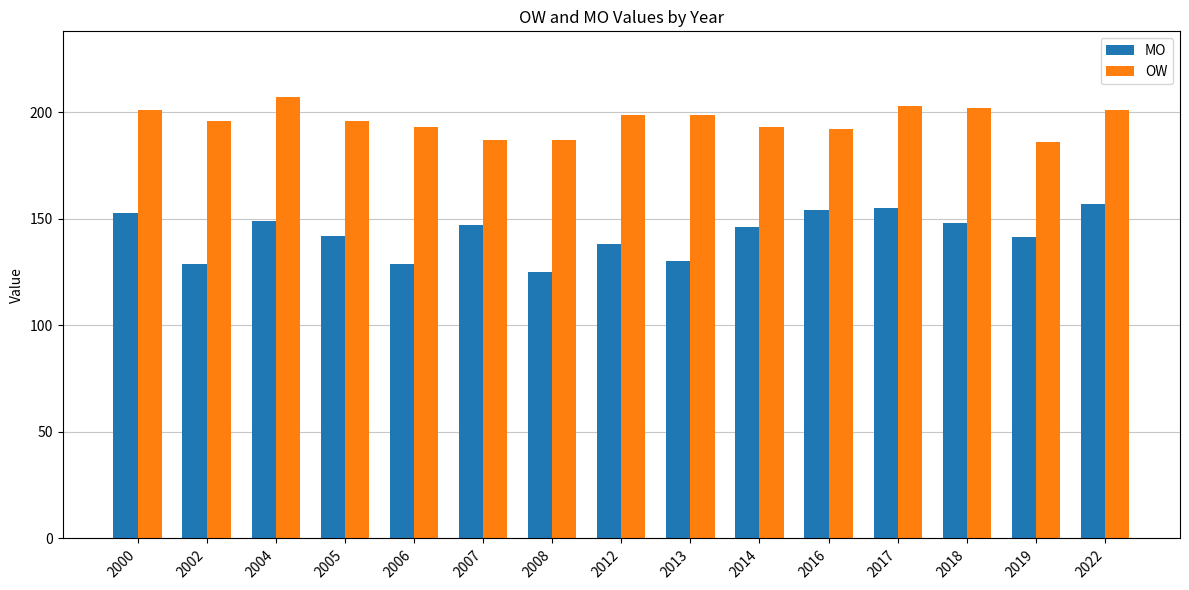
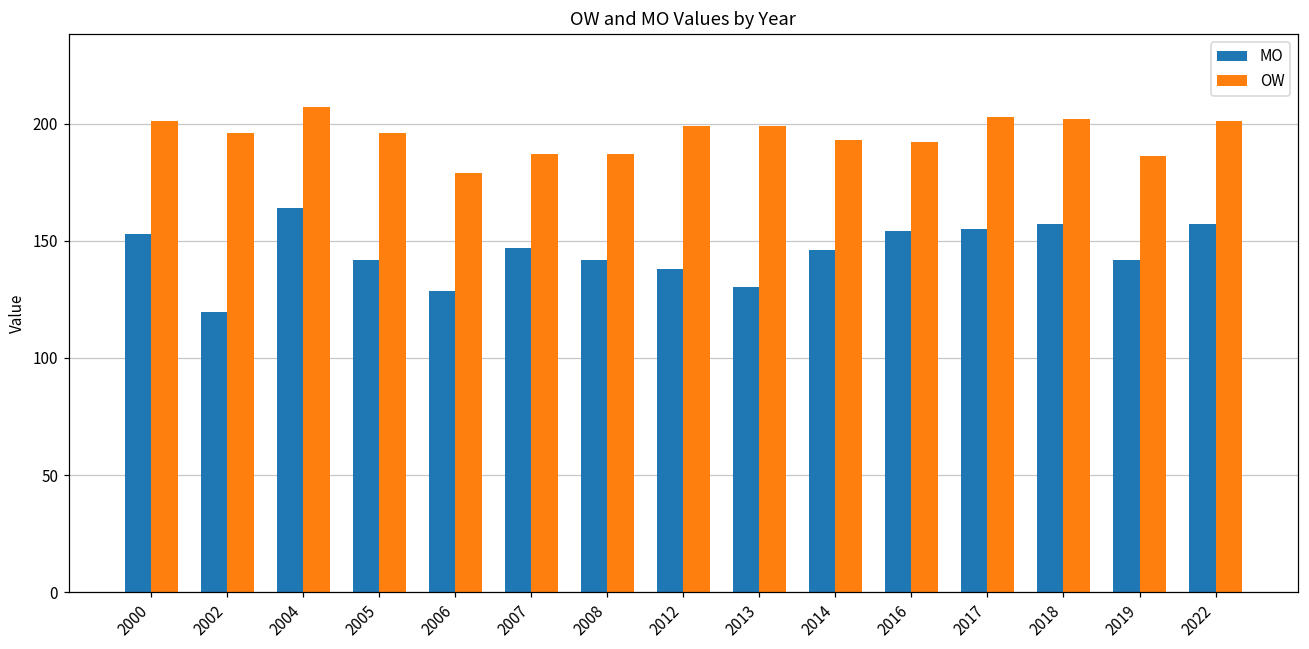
  {
    "MO": {
      "2000": 153,
-     "2002": 129,
-     "2004": 149,
+     "2002": 120,
+     "2004": 164,
      "2005": 142,
      "2006": 129,
      "2007": 147,
-     "2008": 125,
+     "2008": 142,
      "2012": 138,
      "2013": 130,
      "2014": 146,
      "2016": 154,
      "2017": 155,
-     "2018": 148,
+     "2018": 157,
      "2019": 142,
      "2022": 157
    },
    "OW": {
      "2000": 201,
      "2002": 196,
      "2004": 207,
      "2005": 196,
-     "2006": 193,
+     "2006": 179,
      "2007": 187,
      "2008": 187,
      "2012": 199,
      "2013": 199,
      "2014": 193,
      "2016": 192,
      "2017": 203,
      "2018": 202,
      "2019": 186,
      "2022": 201
    }
  }
